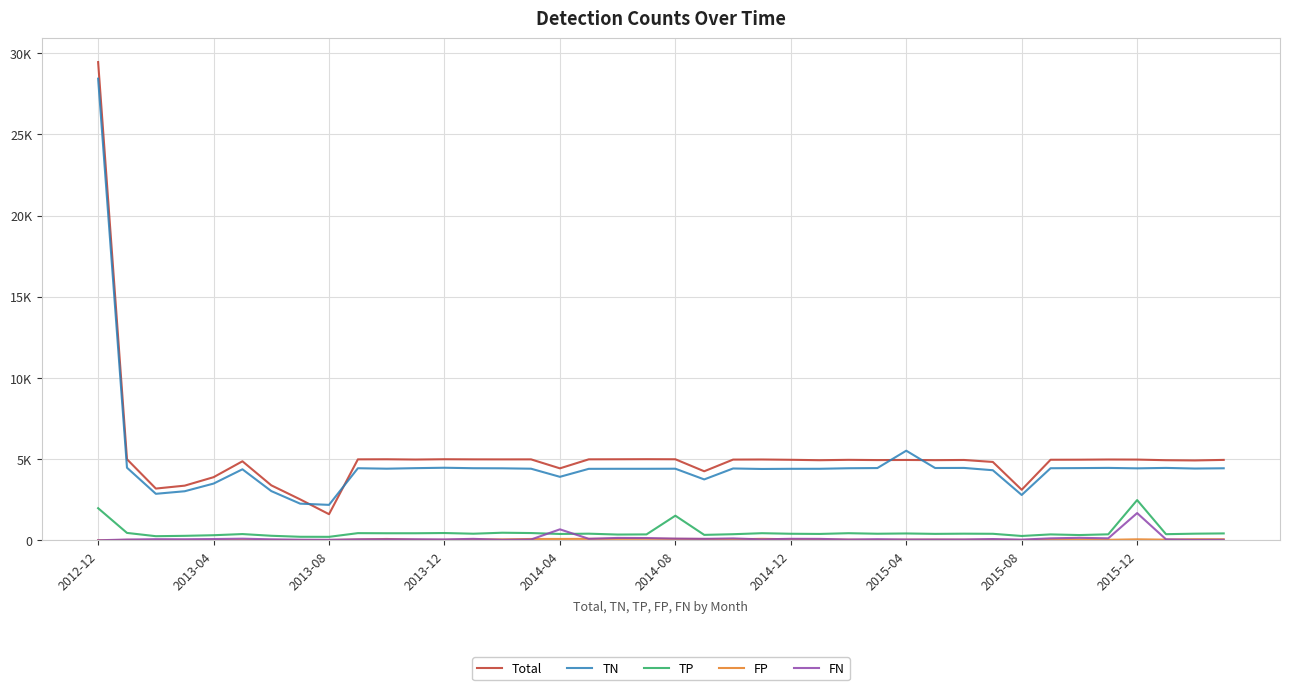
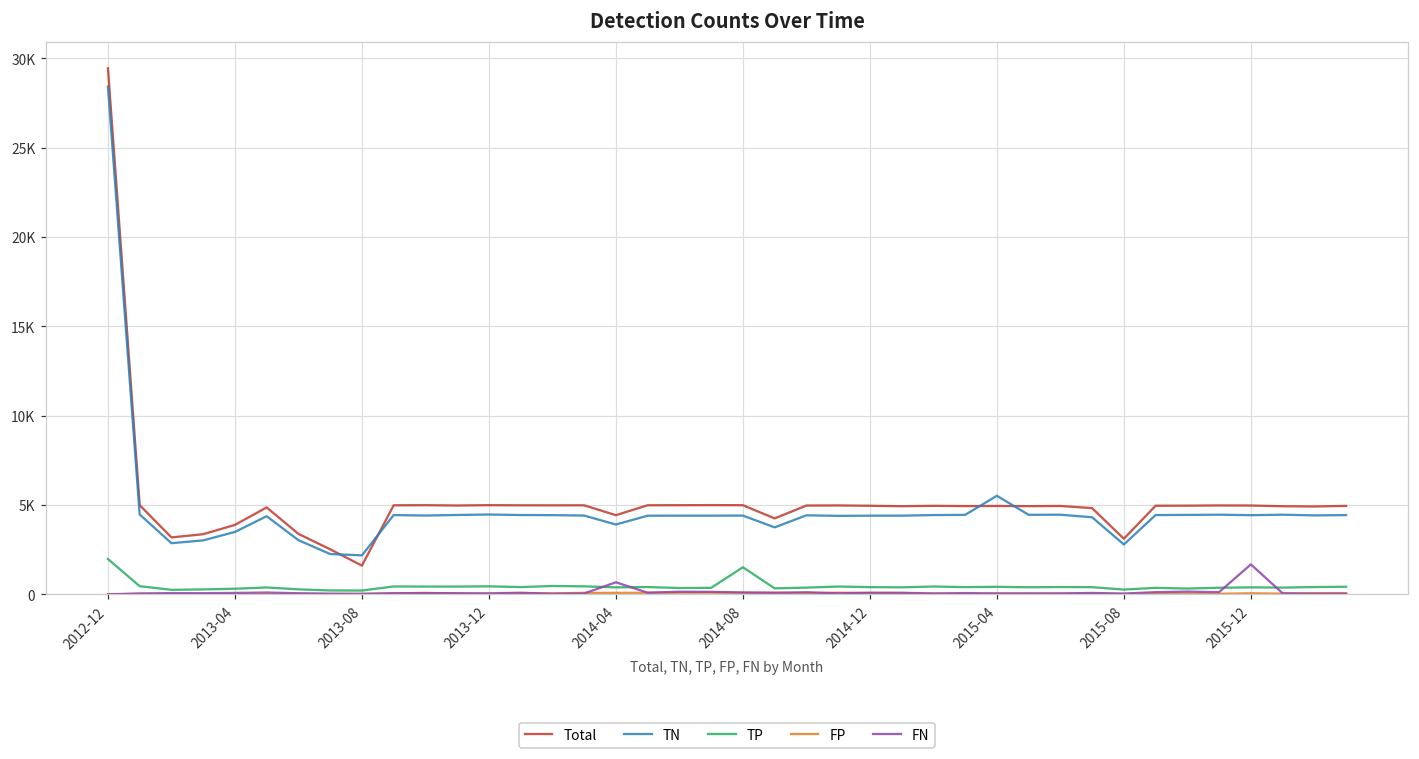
  {
    "Total": {
      "2012-12": 29400,
      "2013-04": 3900,
      "2013-08": 1600,
      "2013-12": 5000,
      "2014-04": 4400,
      "2014-08": 5000,
      "2014-12": 5000,
      "2015-04": 4900,
      "2015-08": 3100,
      "2015-12": 5000
    },
    "TN": {
      "2012-12": 28400,
      "2013-04": 3500,
      "2013-08": 2200,
      "2013-12": 4500,
      "2014-04": 3900,
      "2014-08": 4400,
      "2014-12": 4400,
      "2015-04": 5500,
      "2015-08": 2800,
      "2015-12": 4400
    },
    "TP": {
      "2012-12": 2000,
      "2013-04": 300,
      "2013-08": 200,
      "2013-12": 400,
      "2014-04": 400,
      "2014-08": 1500,
      "2014-12": 400,
      "2015-04": 400,
      "2015-08": 300,
-     "2015-12": 2500
+     "2015-12": 400
    },
    "FP": {
      "2014-04": 100,
      "2015-12": 100
    },
    "FN": {
      "2014-04": 700,
      "2015-12": 1700
    }
  }
